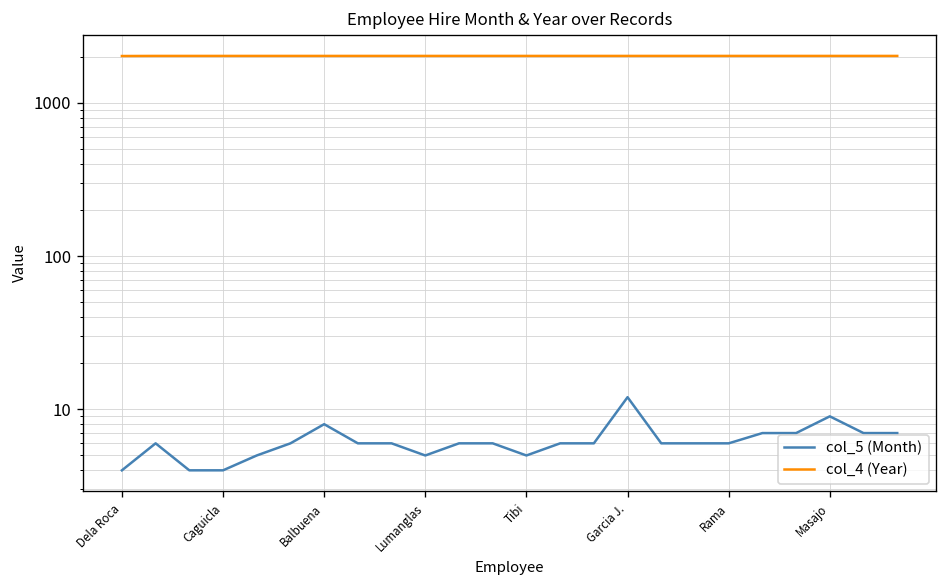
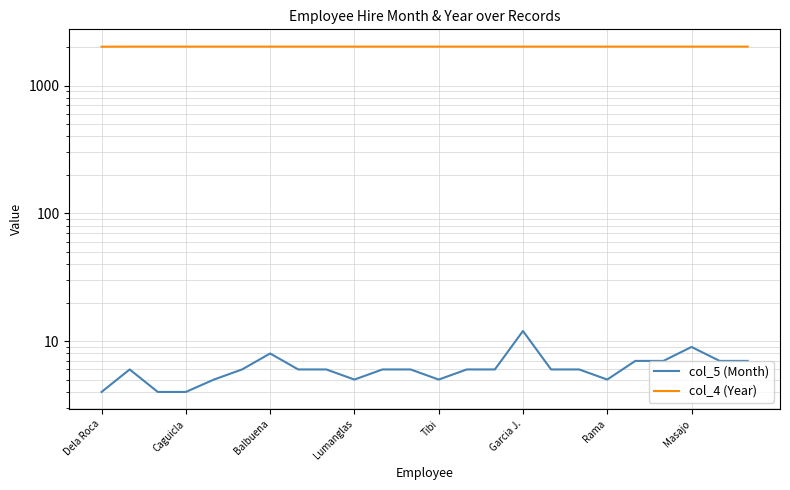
  {
    "col_5 (Month)": {
      "Dela Roca": 4,
      "Caguicla": 4,
      "Balbuena": 8,
      "Lumanglas": 5,
      "Tibi": 5,
      "Garcia J.": 12,
-     "Rama": 6,
+     "Rama": 5,
      "Masajo": 9
    },
    "col_4 (Year)": {
      "Dela Roca": 2000,
      "Caguicla": 2000,
      "Balbuena": 2000,
      "Lumanglas": 2000,
      "Tibi": 2000,
      "Garcia J.": 2000,
      "Rama": 2000,
      "Masajo": 2000
    }
  }
